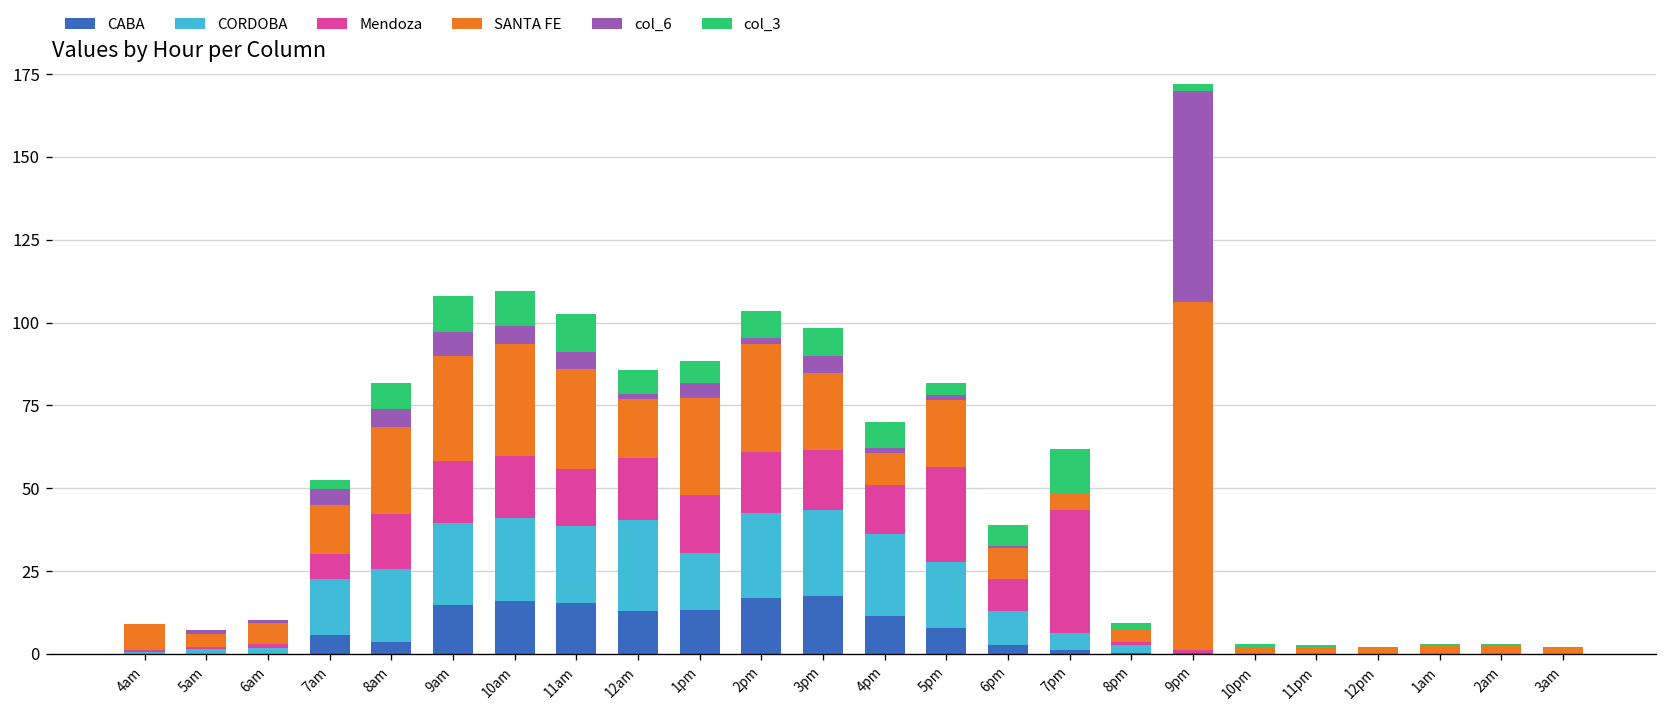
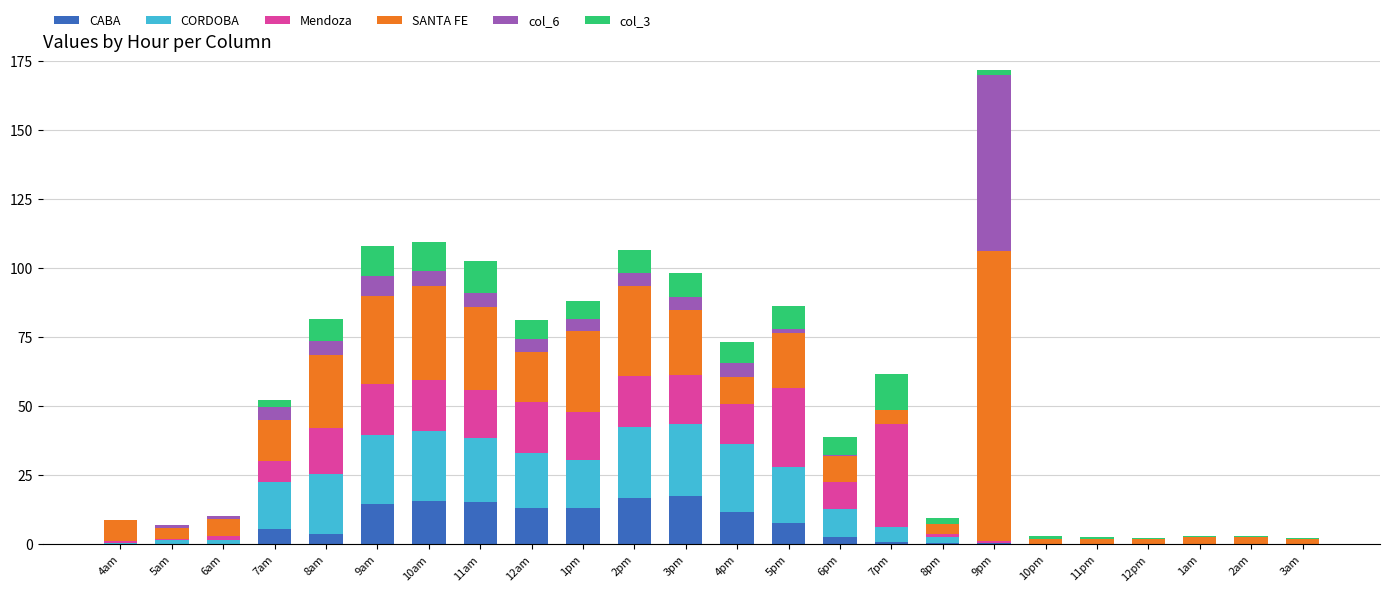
  {
    "CABA": {
      "4am": 0,
      "5am": 0,
      "6am": 0,
      "7am": 6,
      "8am": 4,
      "9am": 15,
      "10am": 16,
      "11am": 15,
      "12am": 13,
      "1pm": 13,
      "2pm": 17,
      "3pm": 17,
      "4pm": 12,
      "5pm": 8,
      "6pm": 3,
      "7pm": 1,
      "10pm": 0,
      "11pm": 0,
      "12pm": 0,
      "1am": 0,
      "2am": 0,
      "3am": 0
    },
    "CORDOBA": {
      "5am": 1,
      "6am": 2,
      "7am": 17,
      "8am": 22,
      "9am": 25,
      "10am": 25,
      "11am": 23,
-     "12am": 27,
+     "12am": 20,
      "1pm": 17,
      "2pm": 26,
      "3pm": 26,
      "4pm": 25,
      "5pm": 20,
      "6pm": 10,
      "7pm": 5,
      "8pm": 2,
      "9pm": 0,
      "10pm": 0,
      "11pm": 0,
      "12pm": 0,
      "1am": 0,
      "2am": 0,
      "3am": 0
    },
    "Mendoza": {
      "6am": 1,
      "7am": 8,
      "8am": 16,
      "9am": 19,
      "10am": 19,
      "11am": 17,
      "12am": 19,
      "1pm": 18,
      "2pm": 19,
      "3pm": 18,
      "4pm": 15,
      "5pm": 29,
      "6pm": 10,
      "7pm": 37,
      "8pm": 1,
      "10pm": 0,
      "11pm": 0,
      "12pm": 0,
      "1am": 0,
      "2am": 0,
      "3am": 0
    },
    "SANTA FE": {
      "4am": 8,
      "5am": 4,
      "6am": 6,
      "7am": 15,
      "8am": 26,
      "9am": 32,
      "10am": 34,
      "11am": 30,
      "12am": 18,
      "1pm": 29,
      "2pm": 33,
      "3pm": 23,
      "4pm": 10,
      "5pm": 20,
      "6pm": 10,
      "7pm": 5,
      "8pm": 4,
      "9pm": 105,
      "10pm": 2,
      "11pm": 2,
      "12pm": 2,
      "1am": 3,
      "2am": 3,
      "3am": 2
    },
    "col_6": {
      "4am": 0,
      "5am": 1,
      "6am": 1,
      "7am": 5,
      "8am": 5,
      "9am": 7,
      "10am": 5,
      "11am": 5,
-     "12am": 2,
+     "12am": 5,
      "1pm": 4,
-     "2pm": 2,
+     "2pm": 5,
      "3pm": 5,
-     "4pm": 2,
+     "4pm": 5,
      "5pm": 2,
      "7pm": 0,
      "8pm": 0,
      "9pm": 64,
      "10pm": 0,
      "11pm": 0,
      "12pm": 0,
      "1am": 0,
      "2am": 0,
      "3am": 0
    },
    "col_3": {
      "4am": 0,
      "5am": 0,
      "6am": 0,
      "7am": 3,
      "8am": 8,
      "9am": 11,
      "10am": 11,
      "11am": 12,
      "12am": 7,
      "1pm": 7,
      "2pm": 8,
      "3pm": 9,
      "4pm": 8,
-     "5pm": 3,
+     "5pm": 8,
      "6pm": 7,
      "7pm": 13,
      "8pm": 2,
      "9pm": 2,
      "10pm": 1,
      "11pm": 1
    }
  }
